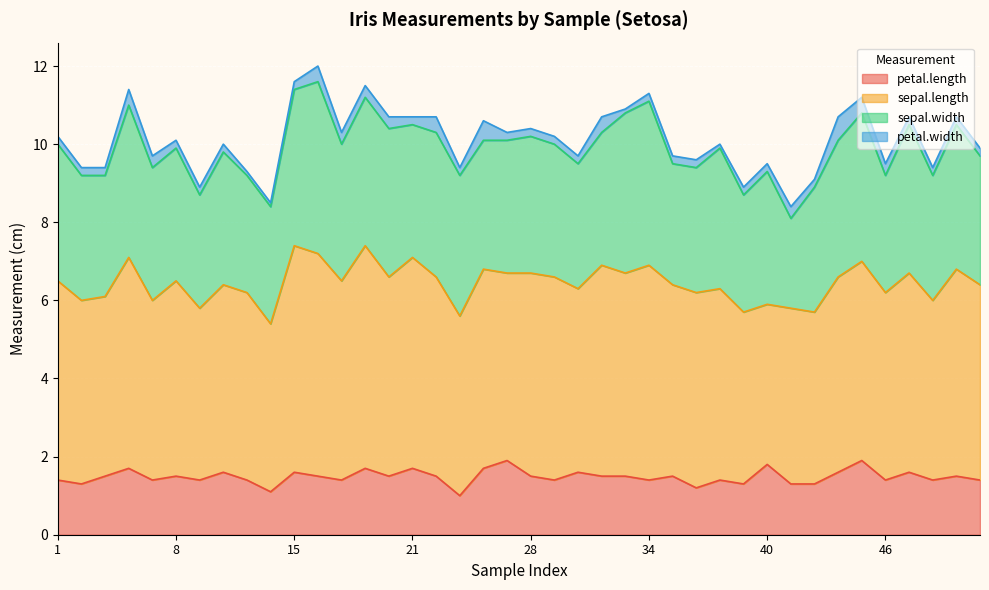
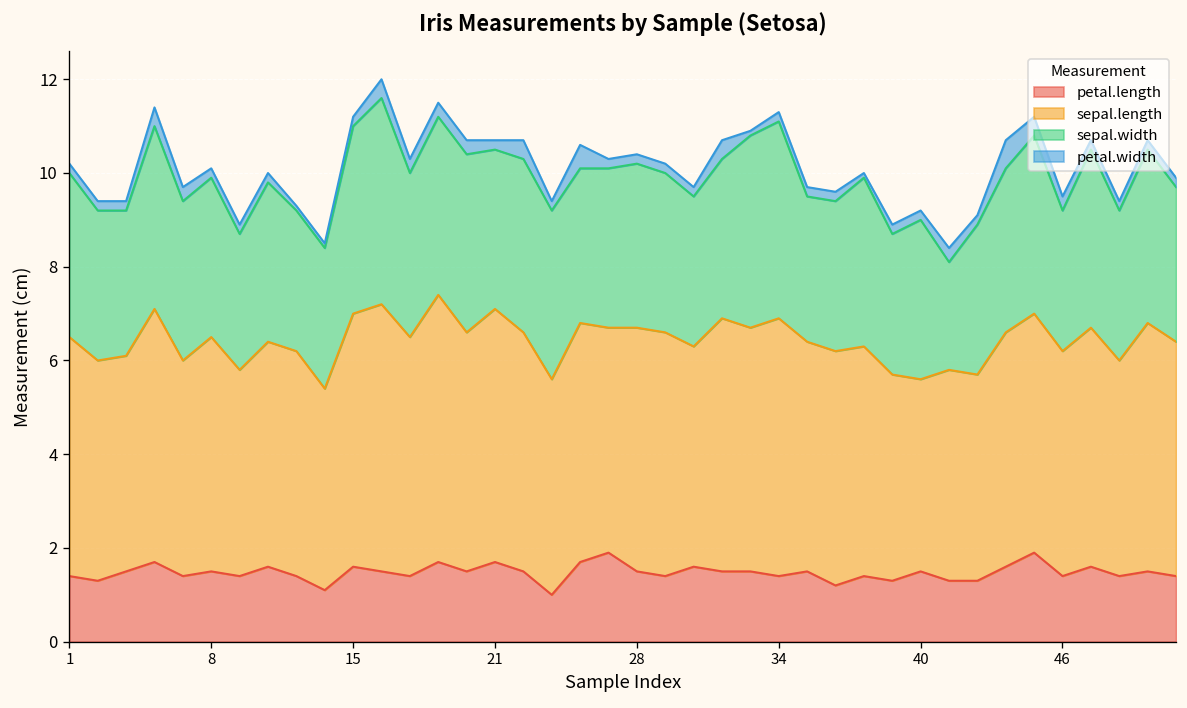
  {
    "petal.length": {
      "15": 1.6,
-     "40": 1.8,
+     "40": 1.5,
      "46": 1.4
    },
    "sepal.length": {
-     "15": 5.8,
+     "15": 5.4,
      "40": 4.1,
      "46": 4.8
    },
    "sepal.width": {
      "15": 4.0,
      "40": 3.4,
      "46": 3.0
    },
    "petal.width": {
      "15": 0.2,
      "40": 0.2,
      "46": 0.3
    }
  }
